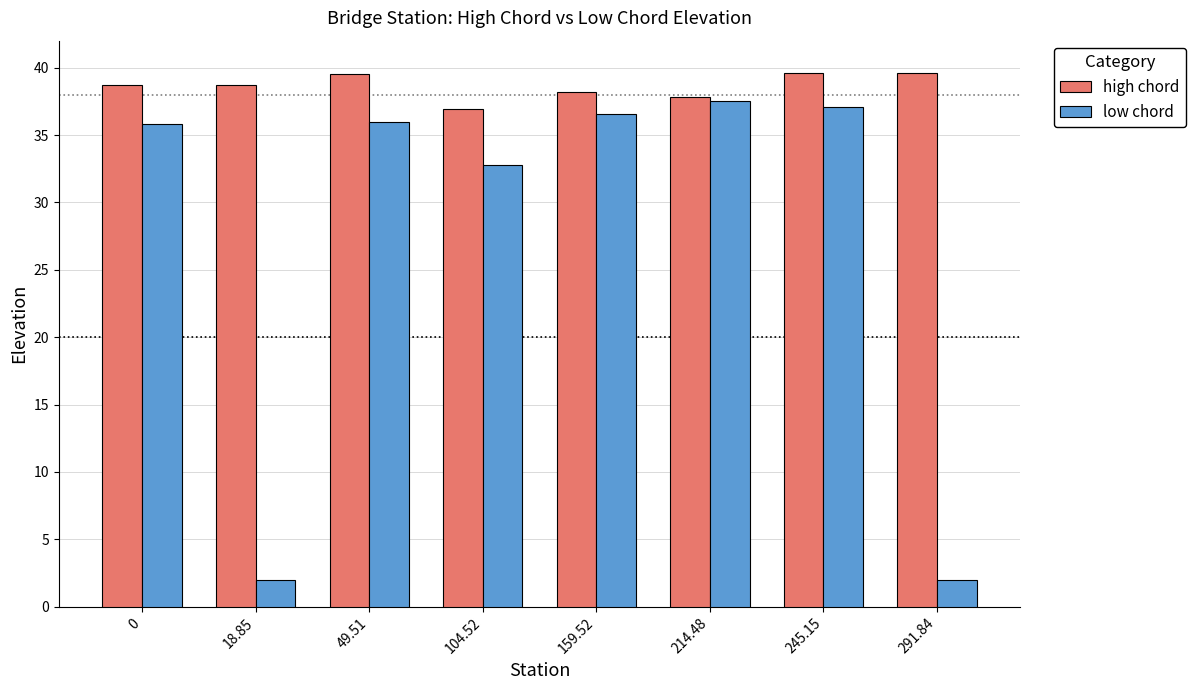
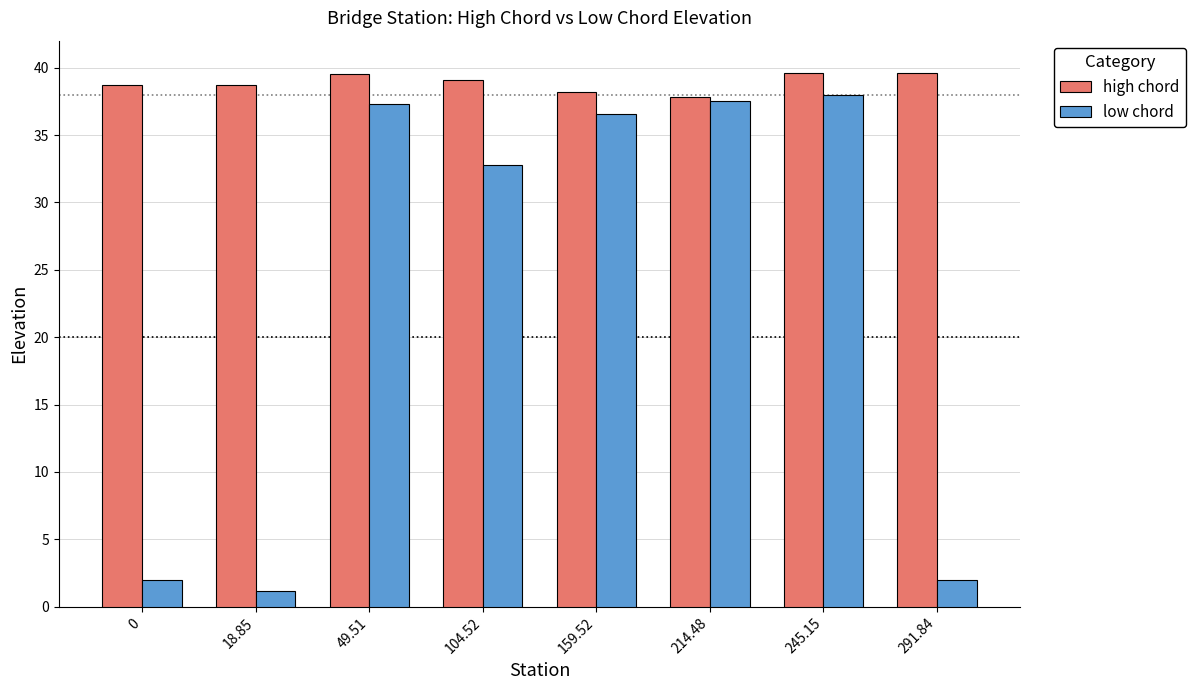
  {
    "high chord": {
      "0": 38.7,
      "18.85": 38.7,
      "49.51": 39.5,
-     "104.52": 37.0,
+     "104.52": 39.1,
      "159.52": 38.2,
      "214.48": 37.8,
      "245.15": 39.6,
      "291.84": 39.6
    },
    "low chord": {
-     "0": 35.8,
-     "18.85": 2.0,
-     "49.51": 36.0,
+     "0": 2.0,
+     "18.85": 1.2,
+     "49.51": 37.3,
      "104.52": 32.8,
      "159.52": 36.6,
      "214.48": 37.5,
-     "245.15": 37.1,
+     "245.15": 38.0,
      "291.84": 2.0
    }
  }
